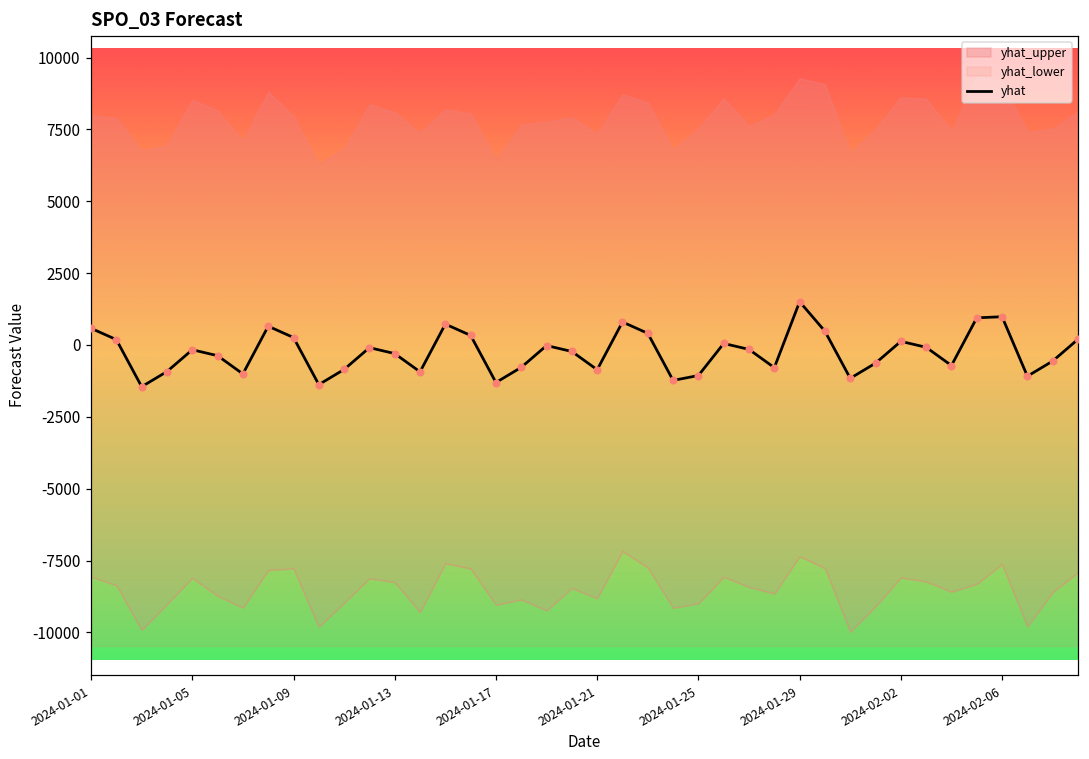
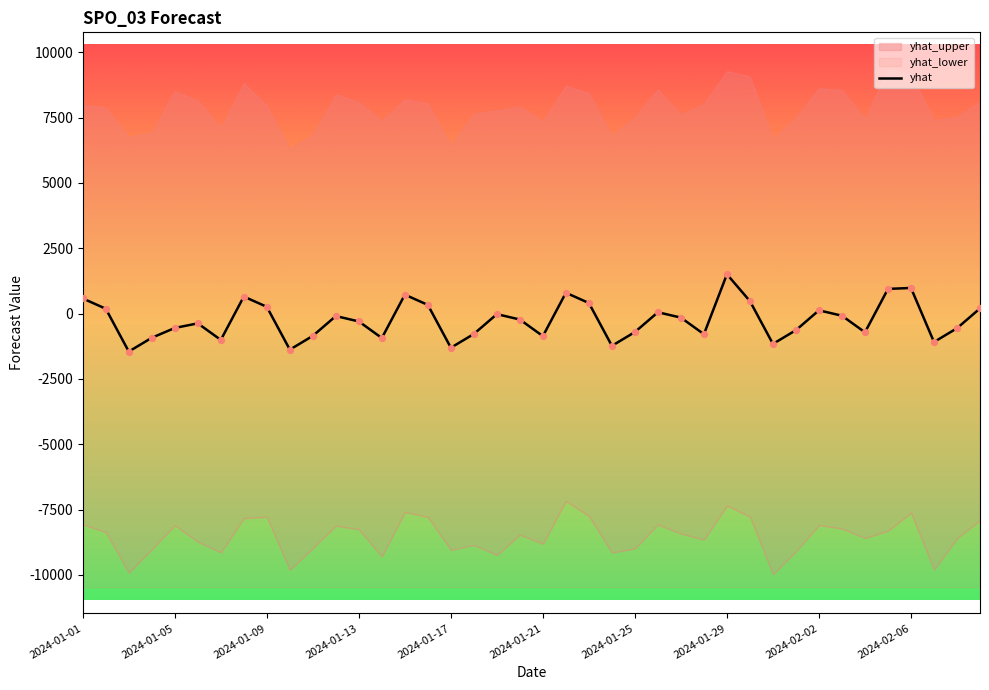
  {
    "yhat": {
      "2024-01-01": 600,
-     "2024-01-05": -200,
+     "2024-01-05": -500,
      "2024-01-09": 300,
      "2024-01-13": -300,
      "2024-01-17": -1300,
      "2024-01-21": -900,
-     "2024-01-25": -1100,
+     "2024-01-25": -700,
      "2024-01-29": 1500,
      "2024-02-02": 100,
      "2024-02-06": 1000
    }
  }
